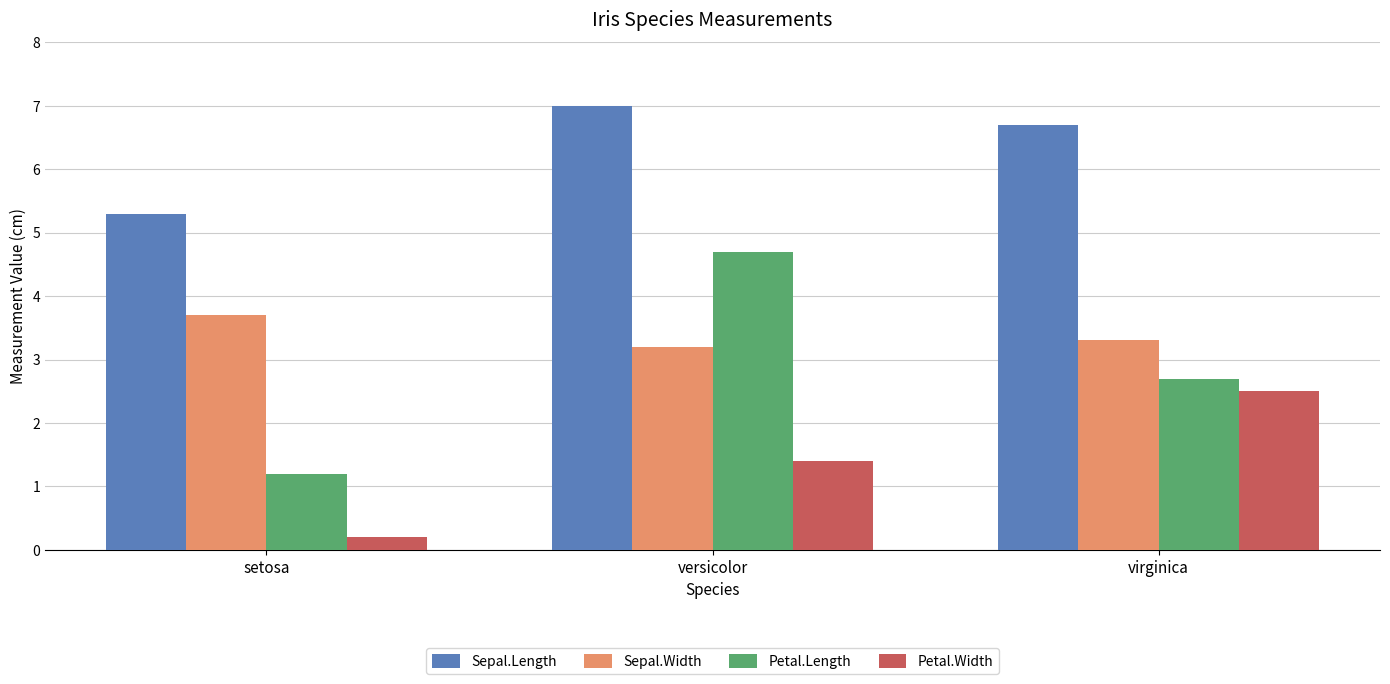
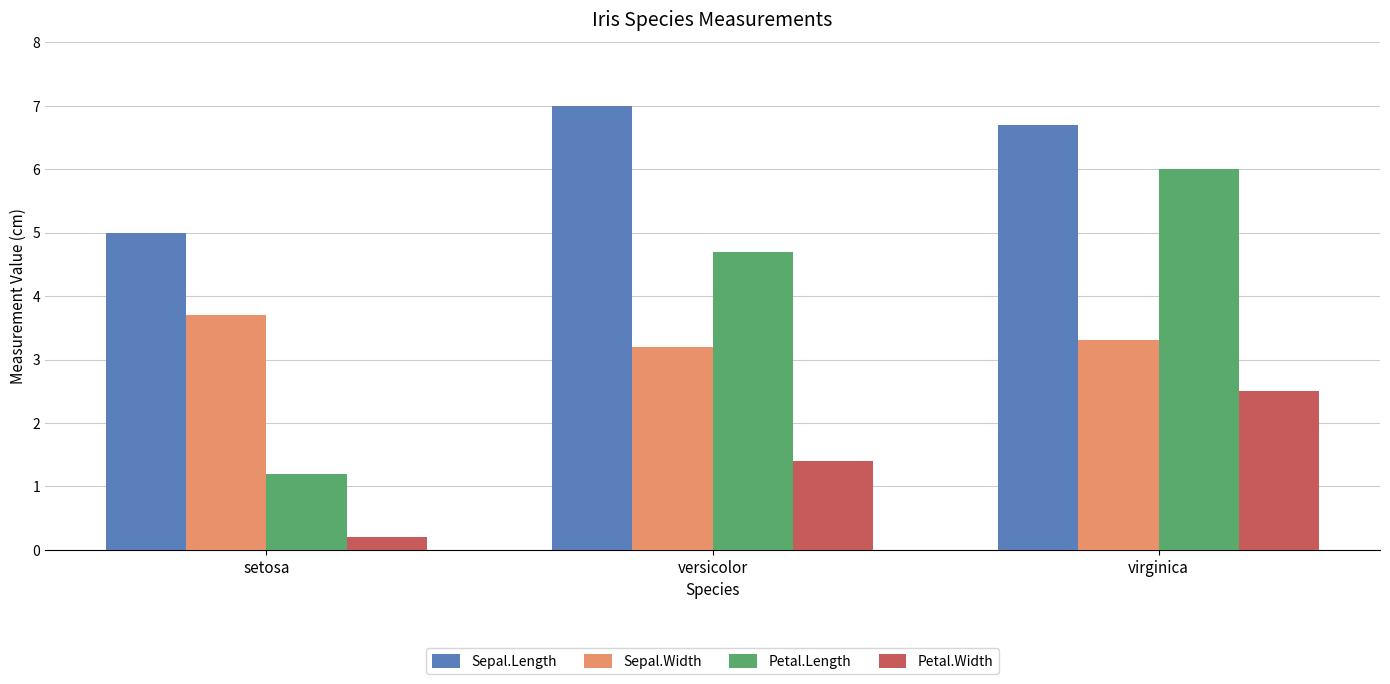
  {
    "Sepal.Length": {
-     "setosa": 5.3,
+     "setosa": 5.0,
      "versicolor": 7.0,
      "virginica": 6.7
    },
    "Sepal.Width": {
      "setosa": 3.7,
      "versicolor": 3.2,
      "virginica": 3.3
    },
    "Petal.Length": {
      "setosa": 1.2,
      "versicolor": 4.7,
-     "virginica": 2.7
+     "virginica": 6.0
    },
    "Petal.Width": {
      "setosa": 0.2,
      "versicolor": 1.4,
      "virginica": 2.5
    }
  }
